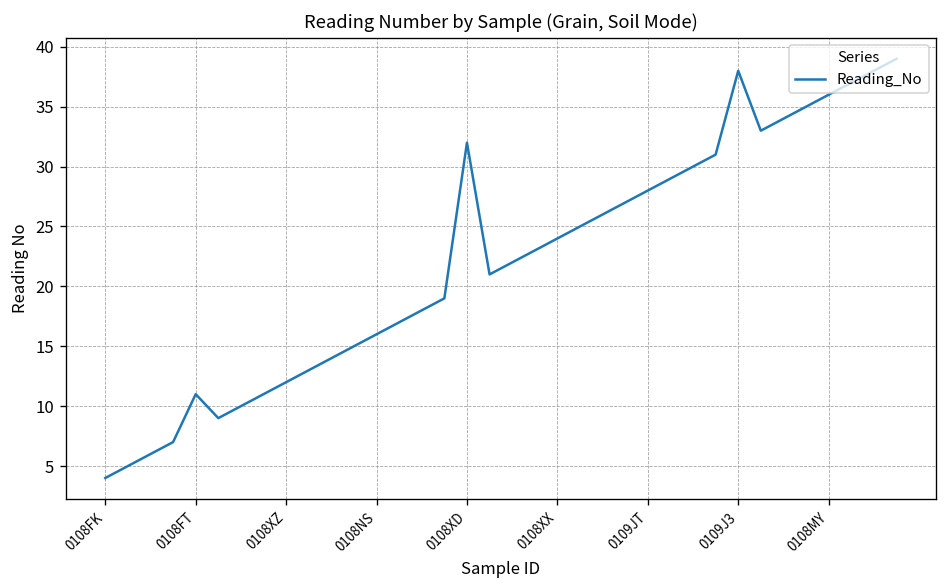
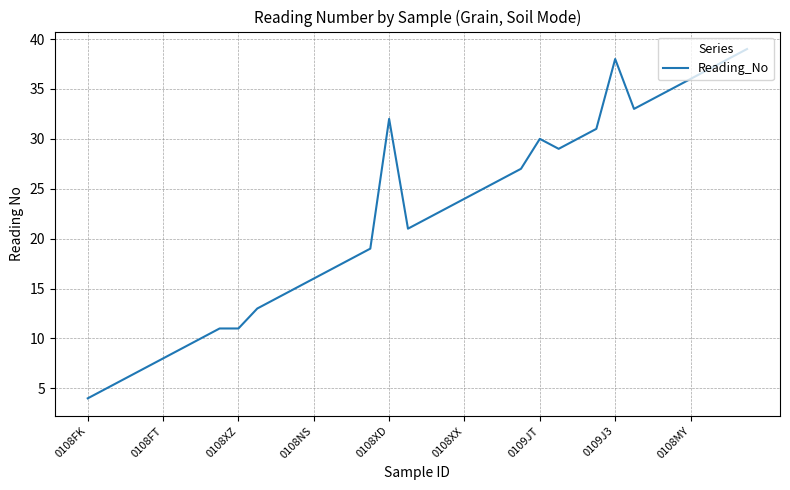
  {
    "0108FK": 4,
-   "0108FT": 11,
-   "0108XZ": 12,
+   "0108FT": 8,
+   "0108XZ": 11,
    "0108XD": 32,
    "0108XX": 24,
-   "0109JT": 28,
+   "0109JT": 30,
    "0109J3": 38
  }
